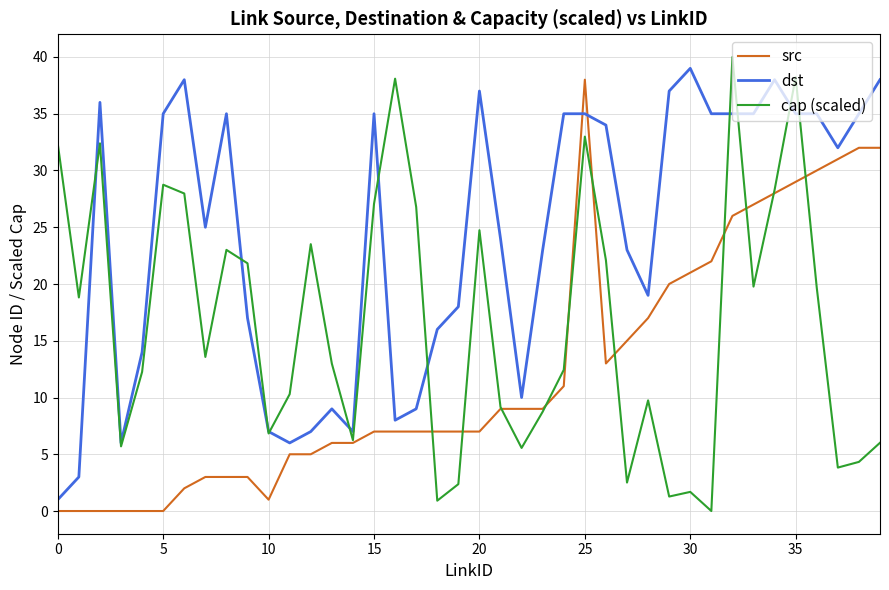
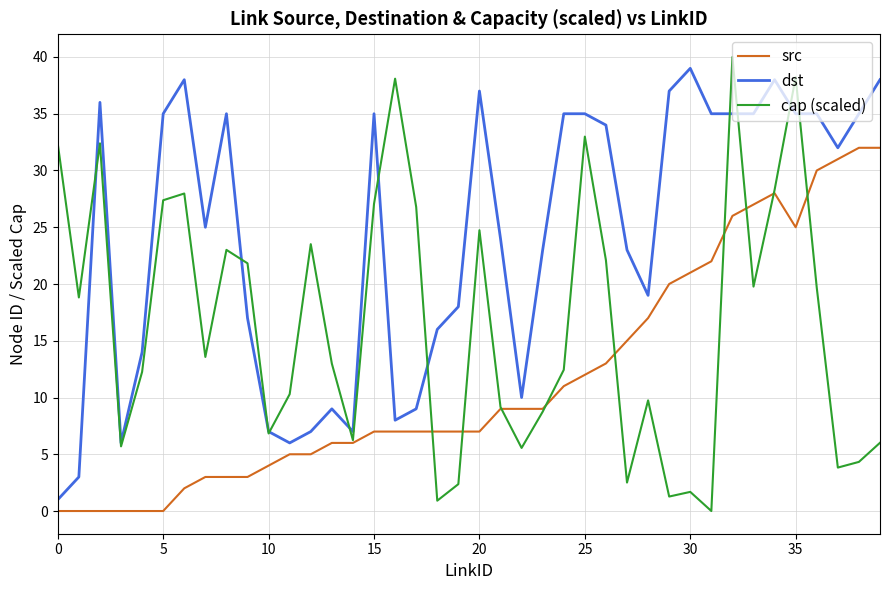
  {
    "src": {
      "0": 0,
      "5": 0,
-     "10": 1,
+     "10": 4,
      "15": 7,
      "20": 7,
-     "25": 38,
+     "25": 12,
      "30": 21,
-     "35": 29
+     "35": 25
    },
    "dst": {
      "0": 1.0,
      "5": 35.0,
      "15": 35.0,
      "20": 37.0,
      "25": 35.0,
      "30": 39.0
    },
    "cap (scaled)": {
      "0": 32.3,
-     "5": 28.7,
+     "5": 27.4,
      "15": 27.1,
      "20": 24.7,
      "25": 33.0,
      "30": 1.7
    }
  }
